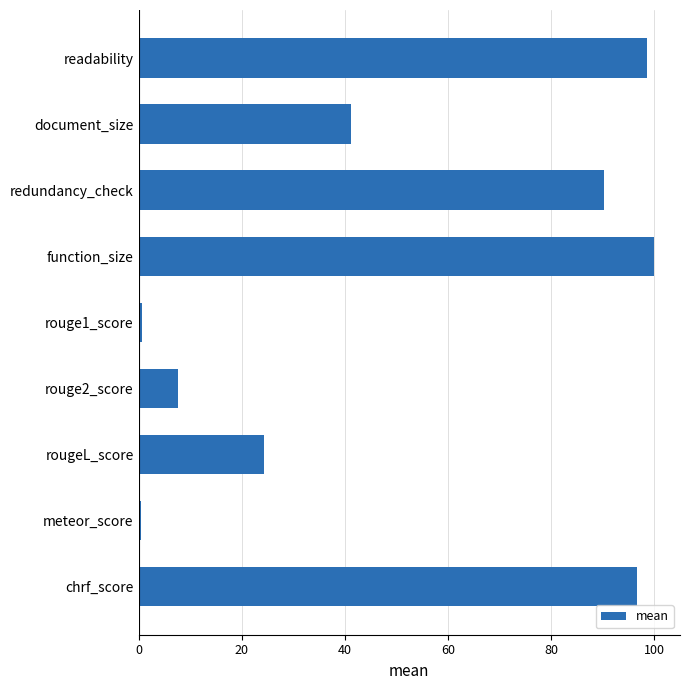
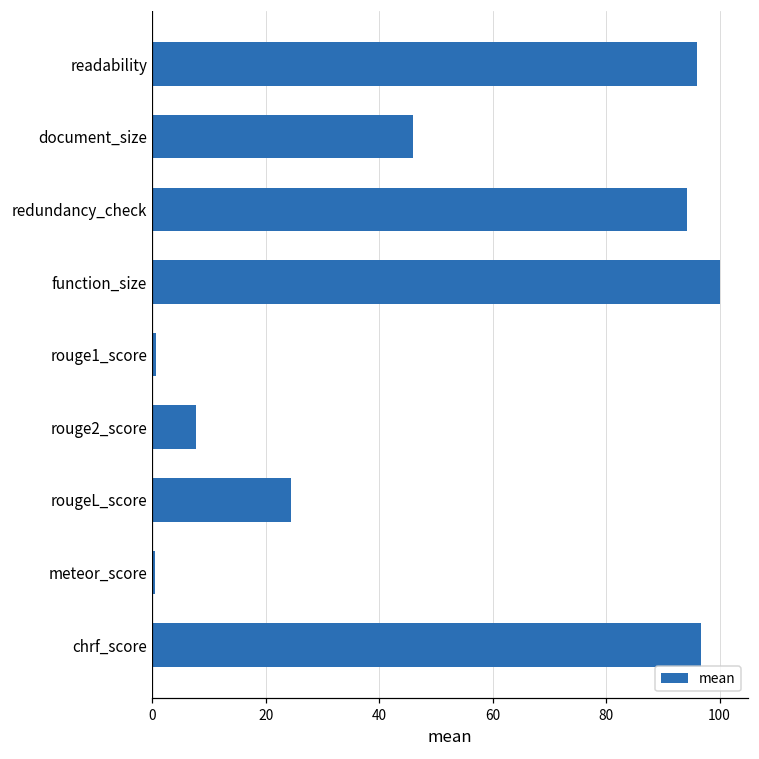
  {
-   "readability": 99,
-   "document_size": 41,
-   "redundancy_check": 90,
+   "readability": 96,
+   "document_size": 46,
+   "redundancy_check": 94,
    "function_size": 100,
    "rouge1_score": 1,
    "rouge2_score": 8,
    "rougeL_score": 24,
    "chrf_score": 97
  }
